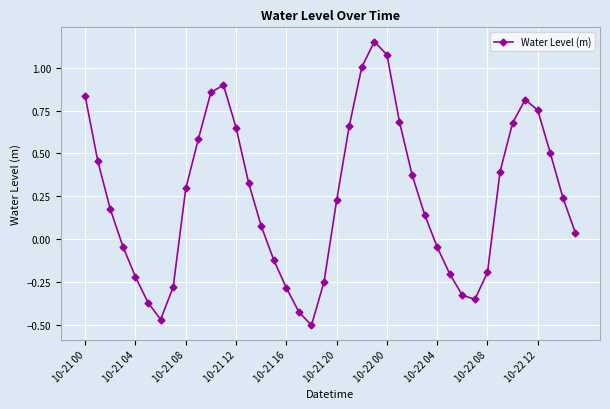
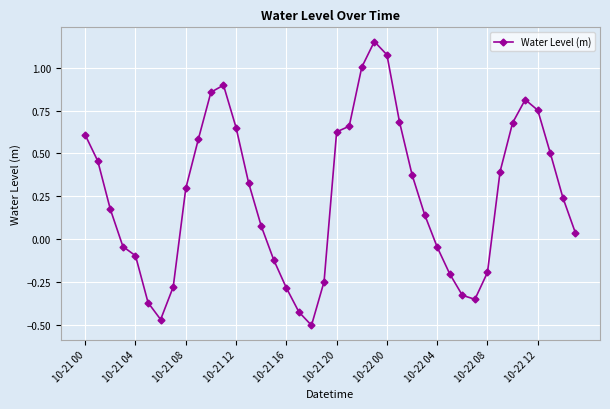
  {
-   "10-21 00": 0.83,
-   "10-21 04": -0.22,
+   "10-21 00": 0.61,
+   "10-21 04": -0.10,
    "10-21 08": 0.30,
    "10-21 12": 0.65,
    "10-21 16": -0.28,
-   "10-21 20": 0.23,
+   "10-21 20": 0.63,
    "10-22 00": 1.07,
    "10-22 04": -0.05,
    "10-22 08": -0.19,
    "10-22 12": 0.75
  }
